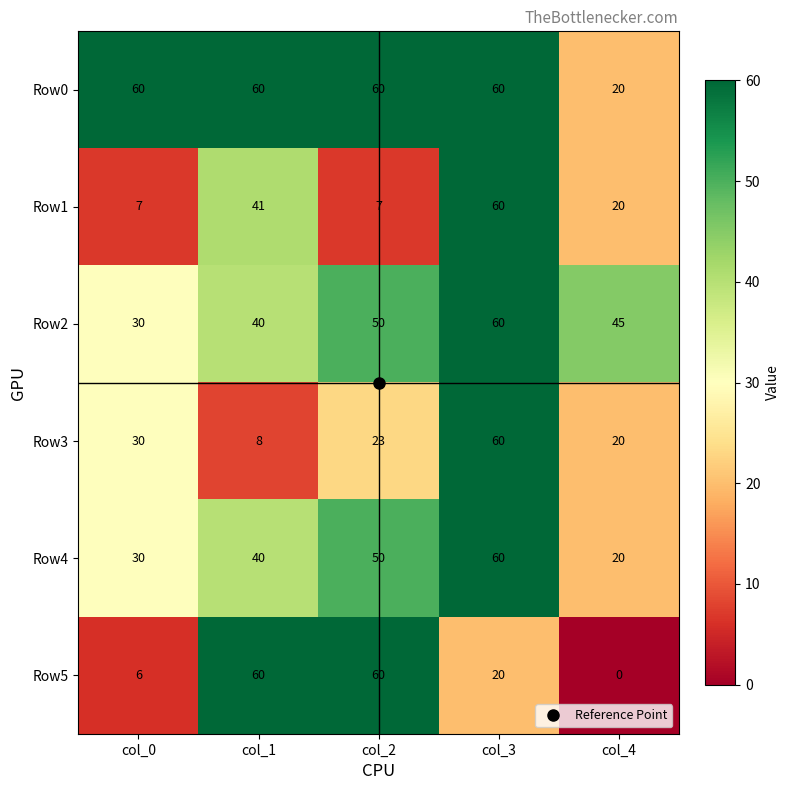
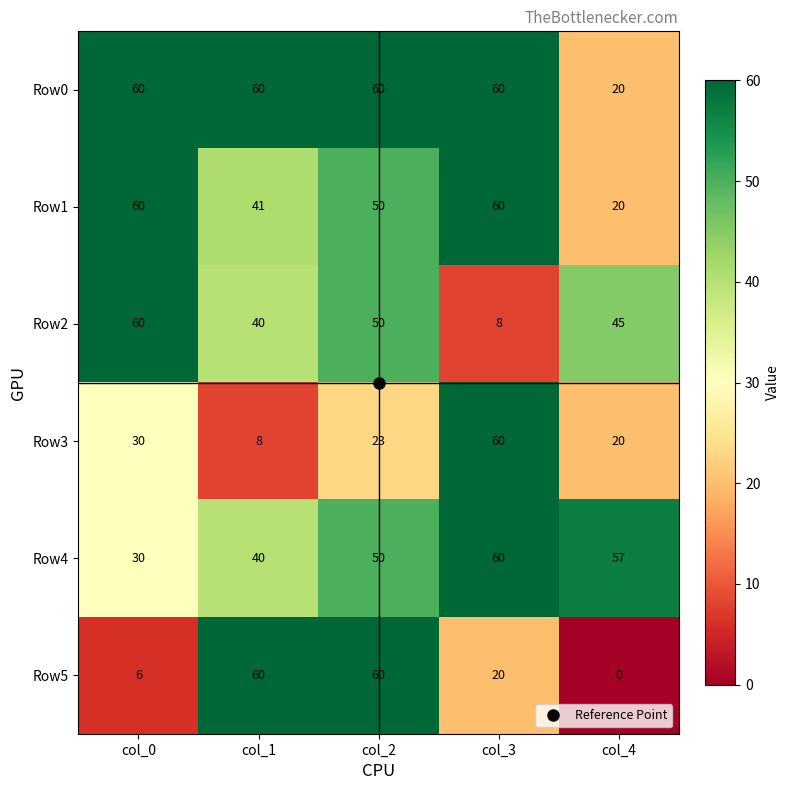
  {
    "Row0": {
      "col_0": 60,
      "col_1": 60,
      "col_2": 60,
      "col_3": 60,
      "col_4": 20
    },
    "Row1": {
-     "col_0": 7,
+     "col_0": 60,
      "col_1": 41,
-     "col_2": 7,
+     "col_2": 50,
      "col_3": 60,
      "col_4": 20
    },
    "Row2": {
-     "col_0": 30,
+     "col_0": 60,
      "col_1": 40,
      "col_2": 50,
-     "col_3": 60,
+     "col_3": 8,
      "col_4": 45
    },
    "Row3": {
      "col_0": 30,
      "col_1": 8,
      "col_2": 23,
      "col_3": 60,
      "col_4": 20
    },
    "Row4": {
      "col_0": 30,
      "col_1": 40,
      "col_2": 50,
      "col_3": 60,
-     "col_4": 20
+     "col_4": 57
    },
    "Row5": {
      "col_0": 6,
      "col_1": 60,
      "col_2": 60,
      "col_3": 20,
      "col_4": 0
    }
  }
